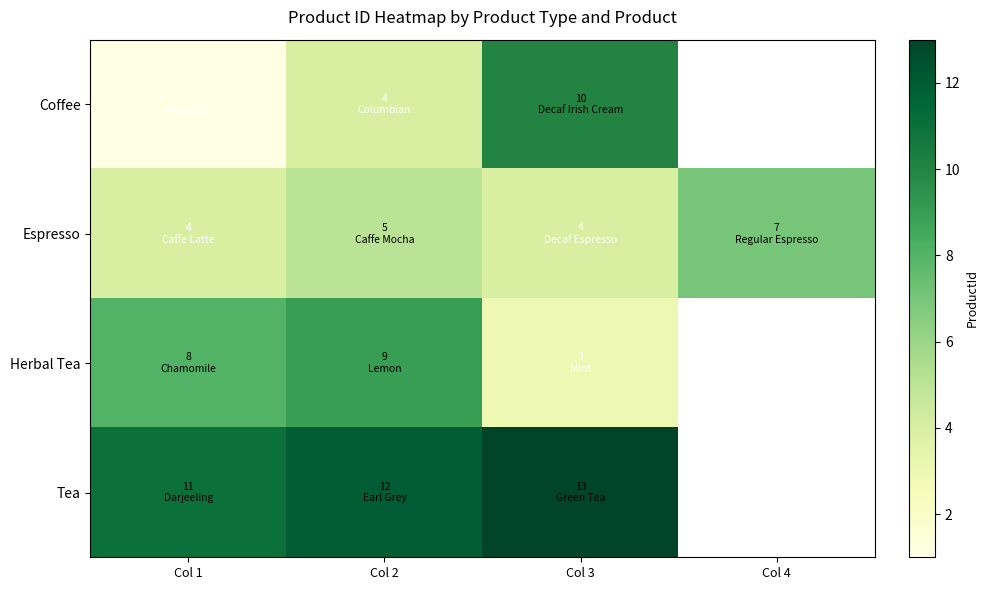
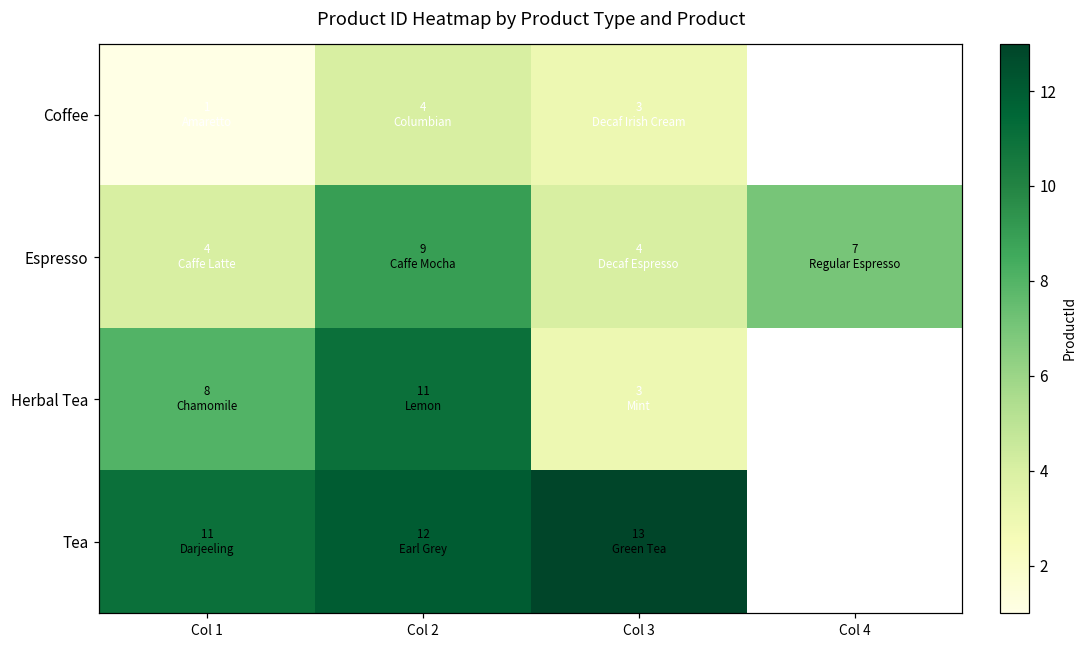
  {
    "Coffee": {
      "Col 2": 4,
-     "Col 3": 10
+     "Col 3": 3
    },
    "Espresso": {
      "Col 1": 4,
-     "Col 2": 5,
+     "Col 2": 9,
      "Col 3": 4,
      "Col 4": 7
    },
    "Herbal Tea": {
      "Col 1": 8,
-     "Col 2": 9,
+     "Col 2": 11,
      "Col 3": 3
    },
    "Tea": {
      "Col 1": 11,
      "Col 2": 12,
      "Col 3": 13
    }
  }
